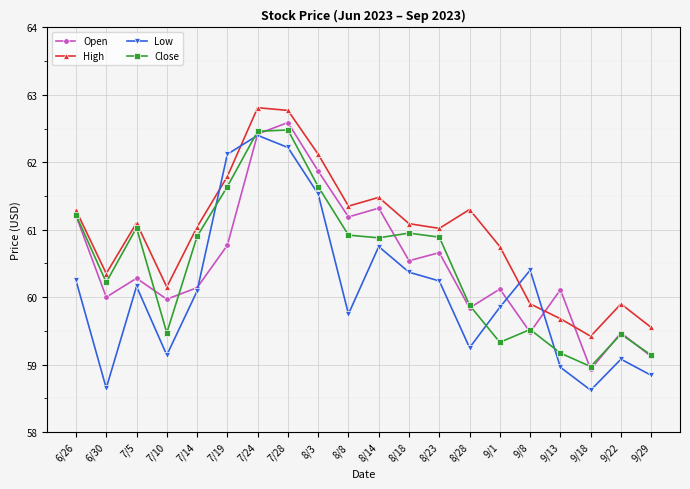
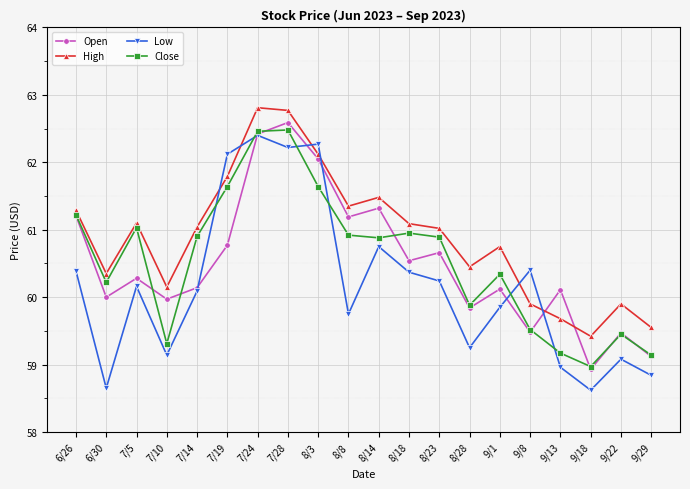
  {
    "Open": {
      "6/30": 60.0,
      "7/5": 60.3,
      "7/10": 60.0,
      "7/14": 60.1,
      "7/19": 60.8,
      "7/28": 62.6,
-     "8/3": 61.9,
+     "8/3": 62.1,
      "8/8": 61.2,
      "8/14": 61.3,
      "8/18": 60.5,
      "8/23": 60.7,
      "8/28": 59.8,
      "9/1": 60.1,
      "9/8": 59.5,
      "9/13": 60.1,
      "9/18": 58.9
    },
    "High": {
      "6/26": 61.3,
      "6/30": 60.4,
      "7/5": 61.1,
      "7/10": 60.2,
      "7/14": 61.0,
      "7/19": 61.8,
      "7/24": 62.8,
      "7/28": 62.8,
      "8/3": 62.1,
      "8/8": 61.4,
      "8/14": 61.5,
      "8/18": 61.1,
      "8/23": 61.0,
-     "8/28": 61.3,
+     "8/28": 60.5,
      "9/1": 60.8,
      "9/8": 59.9,
      "9/13": 59.7,
      "9/18": 59.4,
      "9/22": 59.9,
      "9/29": 59.6
    },
    "Low": {
-     "6/26": 60.3,
+     "6/26": 60.4,
      "6/30": 58.7,
      "7/5": 60.2,
      "7/10": 59.1,
      "7/14": 60.1,
      "7/19": 62.1,
      "7/28": 62.2,
-     "8/3": 61.5,
+     "8/3": 62.3,
      "8/8": 59.8,
      "8/14": 60.8,
      "8/18": 60.4,
      "8/23": 60.2,
      "8/28": 59.3,
      "9/1": 59.9,
      "9/8": 60.4,
      "9/13": 59.0,
      "9/18": 58.6,
      "9/22": 59.1,
      "9/29": 58.8
    },
    "Close": {
      "6/30": 60.2,
      "7/5": 61.0,
-     "7/10": 59.5,
+     "7/10": 59.3,
      "7/14": 60.9,
      "7/19": 61.6,
      "7/24": 62.5,
      "7/28": 62.5,
      "8/3": 61.6,
      "8/8": 60.9,
      "8/14": 60.9,
      "8/18": 61.0,
      "8/23": 60.9,
      "8/28": 59.9,
-     "9/1": 59.3,
+     "9/1": 60.3,
      "9/8": 59.5,
      "9/13": 59.2,
      "9/18": 59.0
    }
  }
